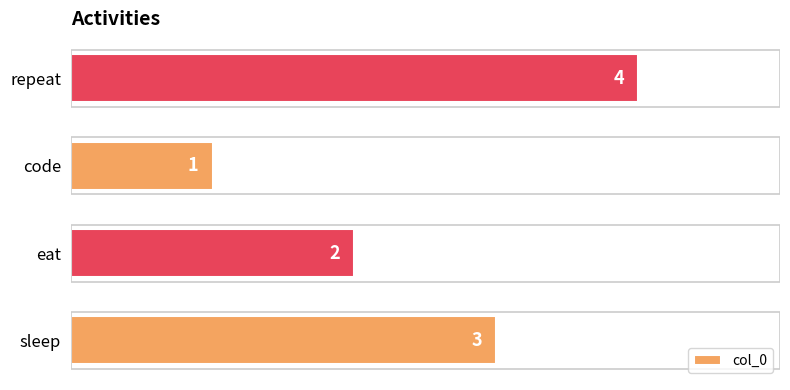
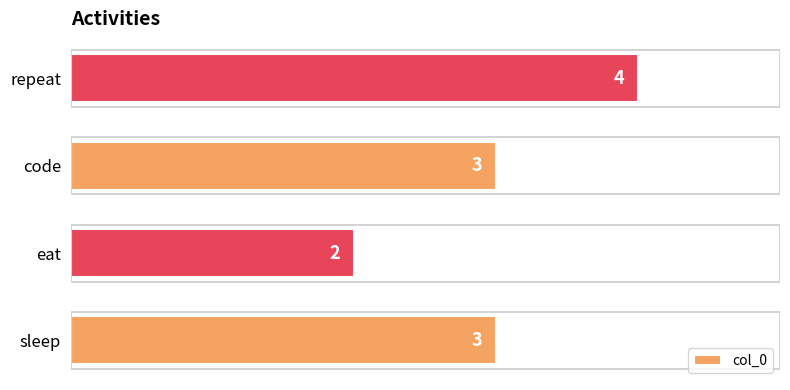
  {
    "repeat": 4,
-   "code": 1,
+   "code": 3,
    "eat": 2,
    "sleep": 3
  }
